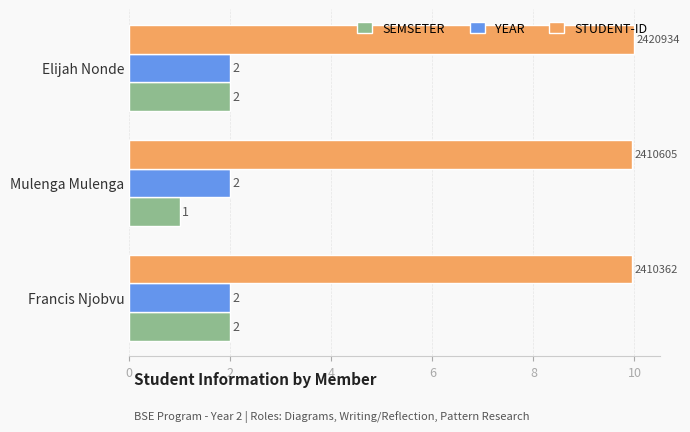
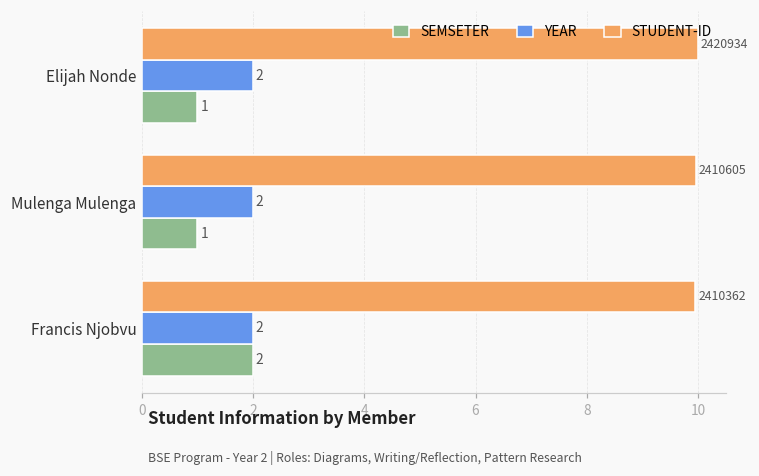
  {
    "SEMSETER": {
-     "Elijah Nonde": 2,
+     "Elijah Nonde": 1,
      "Mulenga Mulenga": 1,
      "Francis Njobvu": 2
    },
    "YEAR": {
      "Elijah Nonde": 2,
      "Mulenga Mulenga": 2,
      "Francis Njobvu": 2
    }
  }
